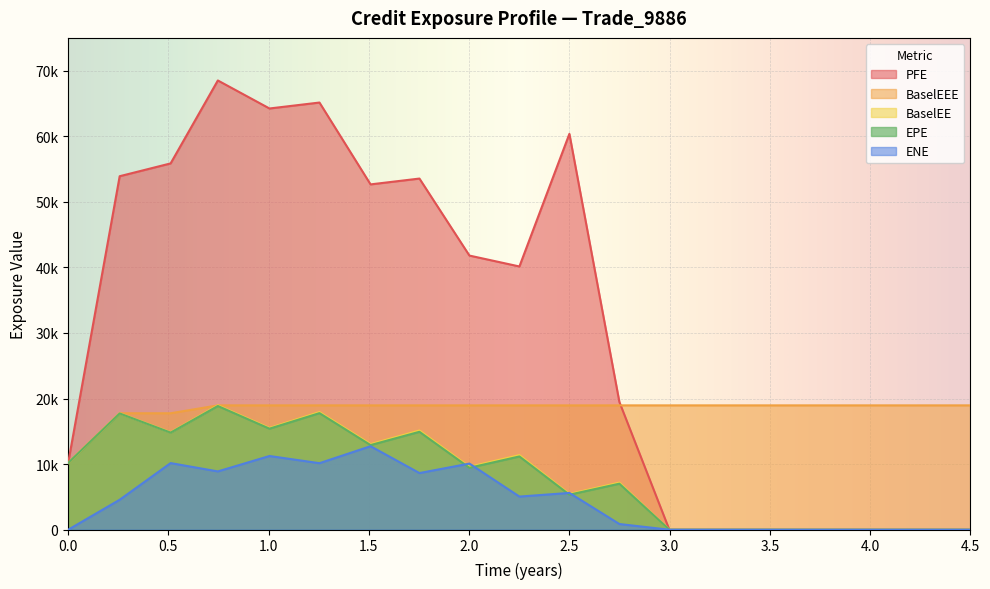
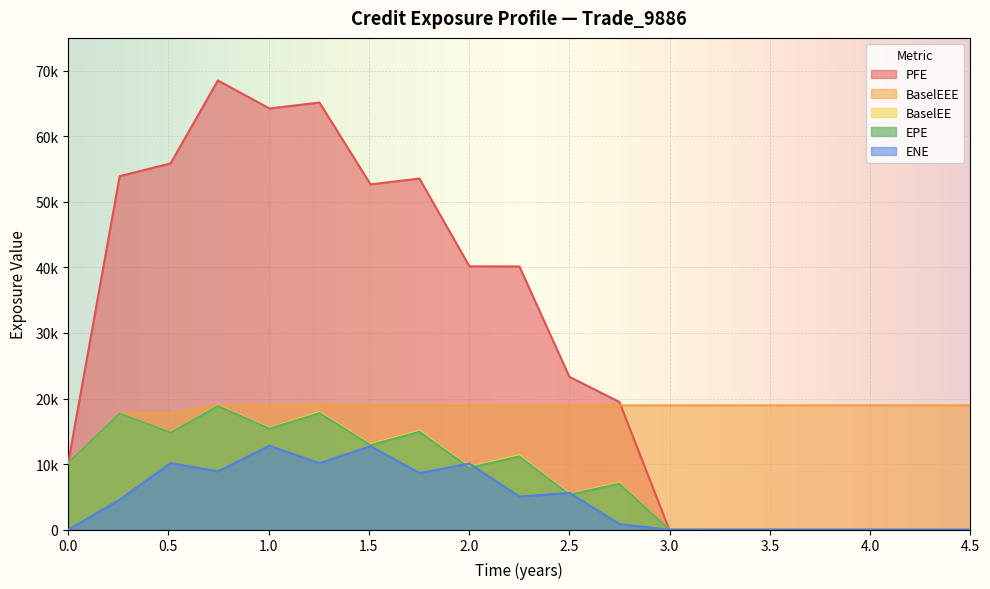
  {
    "PFE": {
      "1.0": 64000,
-     "2.0": 42000,
-     "2.5": 60000
+     "2.0": 40000,
+     "2.5": 23000
    },
    "ENE": {
      "0.0": 0,
-     "1.0": 11000,
+     "1.0": 13000,
      "2.0": 10000
    }
  }
